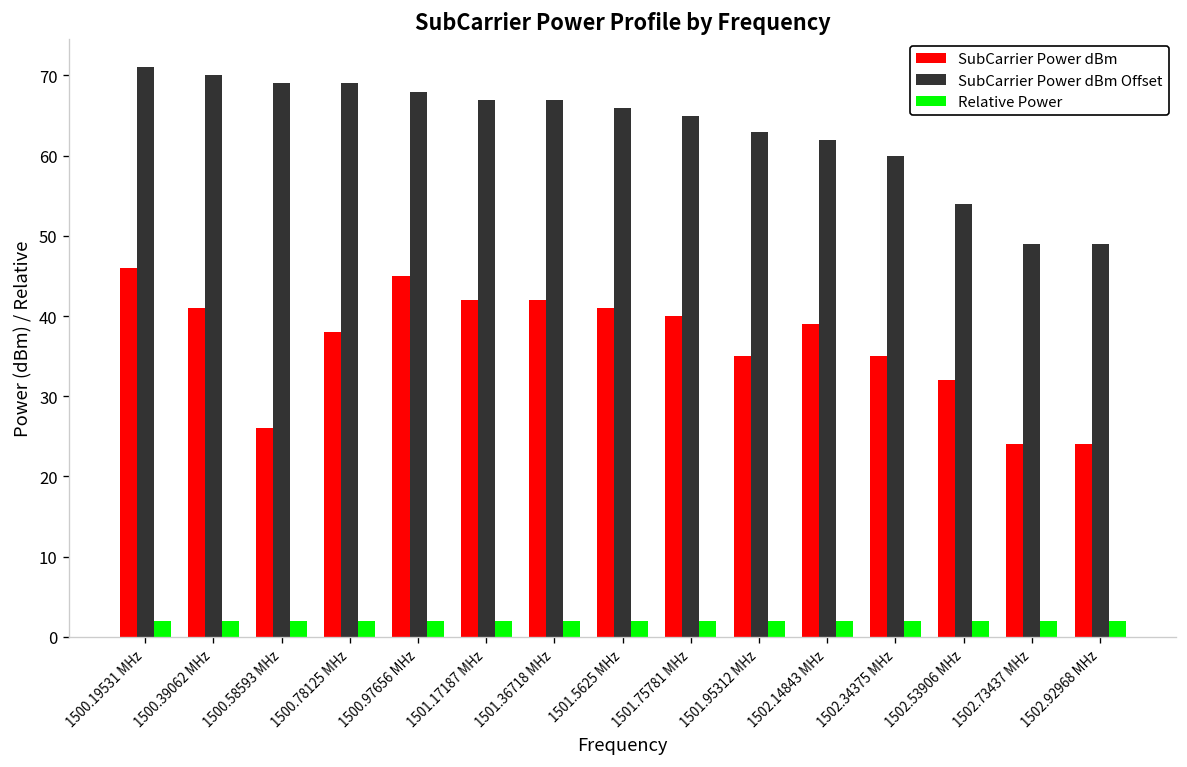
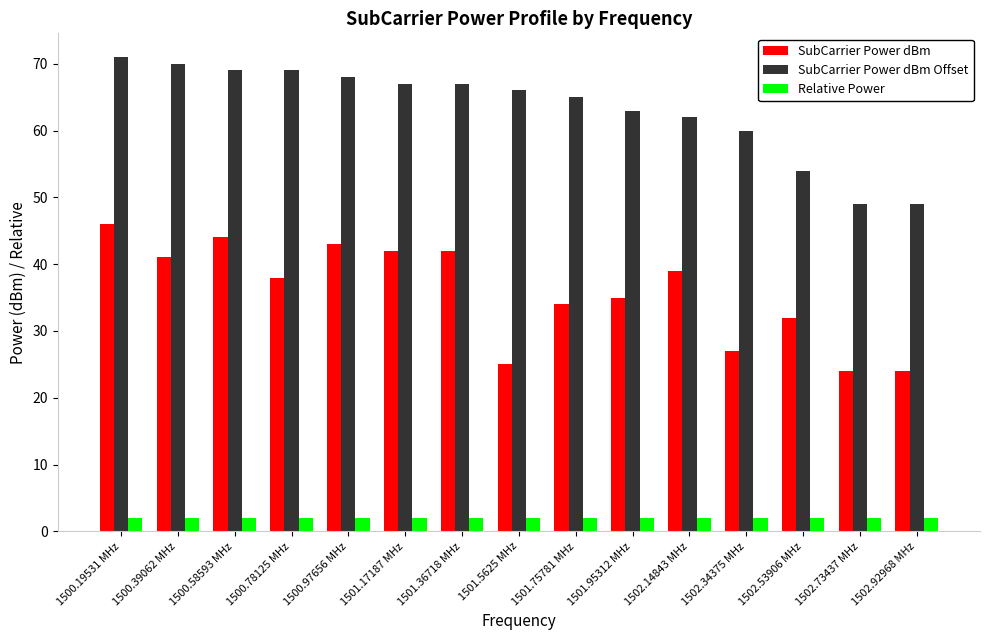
  {
    "SubCarrier Power dBm": {
      "1500.19531 MHz": 46,
      "1500.39062 MHz": 41,
-     "1500.58593 MHz": 26,
+     "1500.58593 MHz": 44,
      "1500.78125 MHz": 38,
-     "1500.97656 MHz": 45,
+     "1500.97656 MHz": 43,
      "1501.17187 MHz": 42,
      "1501.36718 MHz": 42,
-     "1501.5625 MHz": 41,
-     "1501.75781 MHz": 40,
+     "1501.5625 MHz": 25,
+     "1501.75781 MHz": 34,
      "1501.95312 MHz": 35,
      "1502.14843 MHz": 39,
-     "1502.34375 MHz": 35,
+     "1502.34375 MHz": 27,
      "1502.53906 MHz": 32,
      "1502.73437 MHz": 24,
      "1502.92968 MHz": 24
    },
    "SubCarrier Power dBm Offset": {
      "1500.19531 MHz": 71,
      "1500.39062 MHz": 70,
      "1500.58593 MHz": 69,
      "1500.78125 MHz": 69,
      "1500.97656 MHz": 68,
      "1501.17187 MHz": 67,
      "1501.36718 MHz": 67,
      "1501.5625 MHz": 66,
      "1501.75781 MHz": 65,
      "1501.95312 MHz": 63,
      "1502.14843 MHz": 62,
      "1502.34375 MHz": 60,
      "1502.53906 MHz": 54,
      "1502.73437 MHz": 49,
      "1502.92968 MHz": 49
    },
    "Relative Power": {
      "1500.19531 MHz": 2,
      "1500.39062 MHz": 2,
      "1500.58593 MHz": 2,
      "1500.78125 MHz": 2,
      "1500.97656 MHz": 2,
      "1501.17187 MHz": 2,
      "1501.36718 MHz": 2,
      "1501.5625 MHz": 2,
      "1501.75781 MHz": 2,
      "1501.95312 MHz": 2,
      "1502.14843 MHz": 2,
      "1502.34375 MHz": 2,
      "1502.53906 MHz": 2,
      "1502.73437 MHz": 2,
      "1502.92968 MHz": 2
    }
  }
